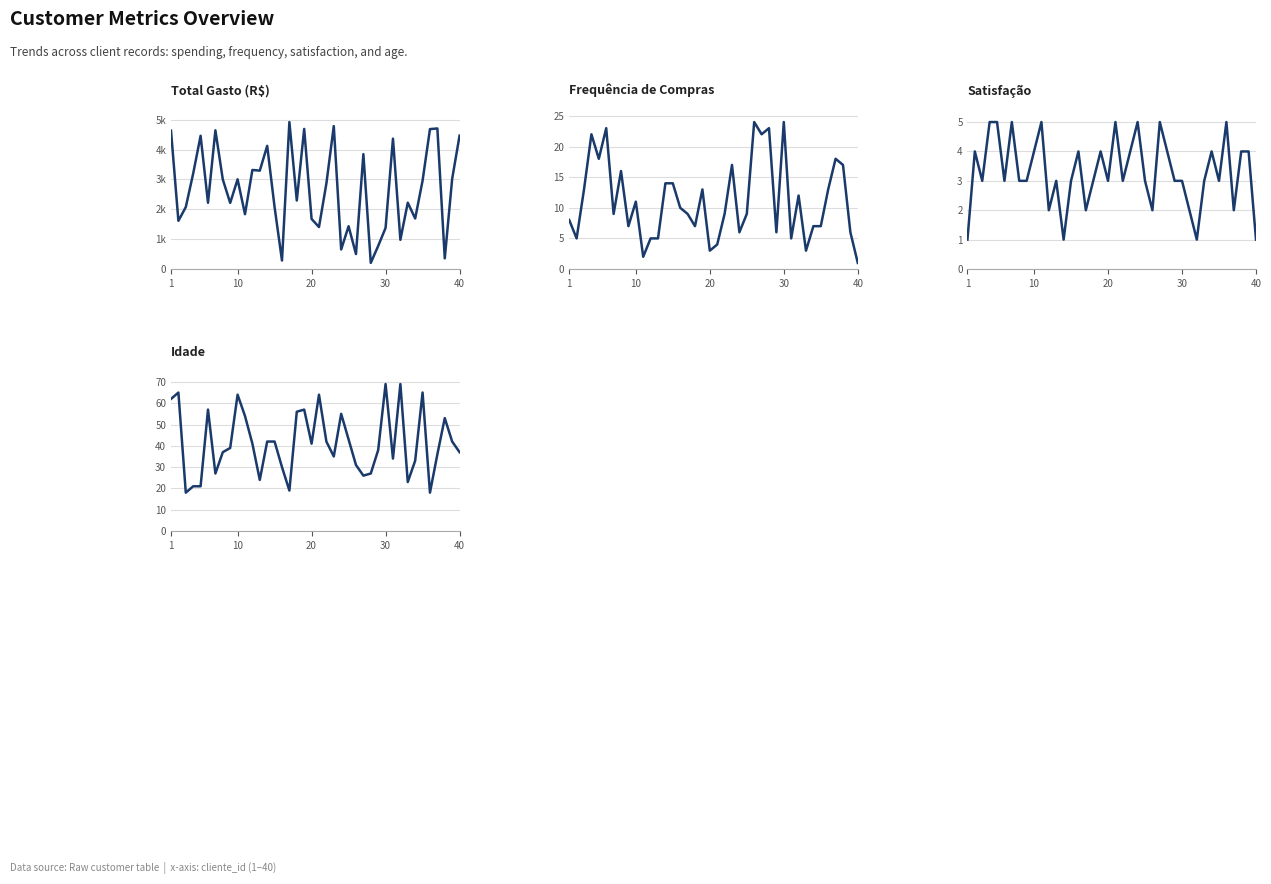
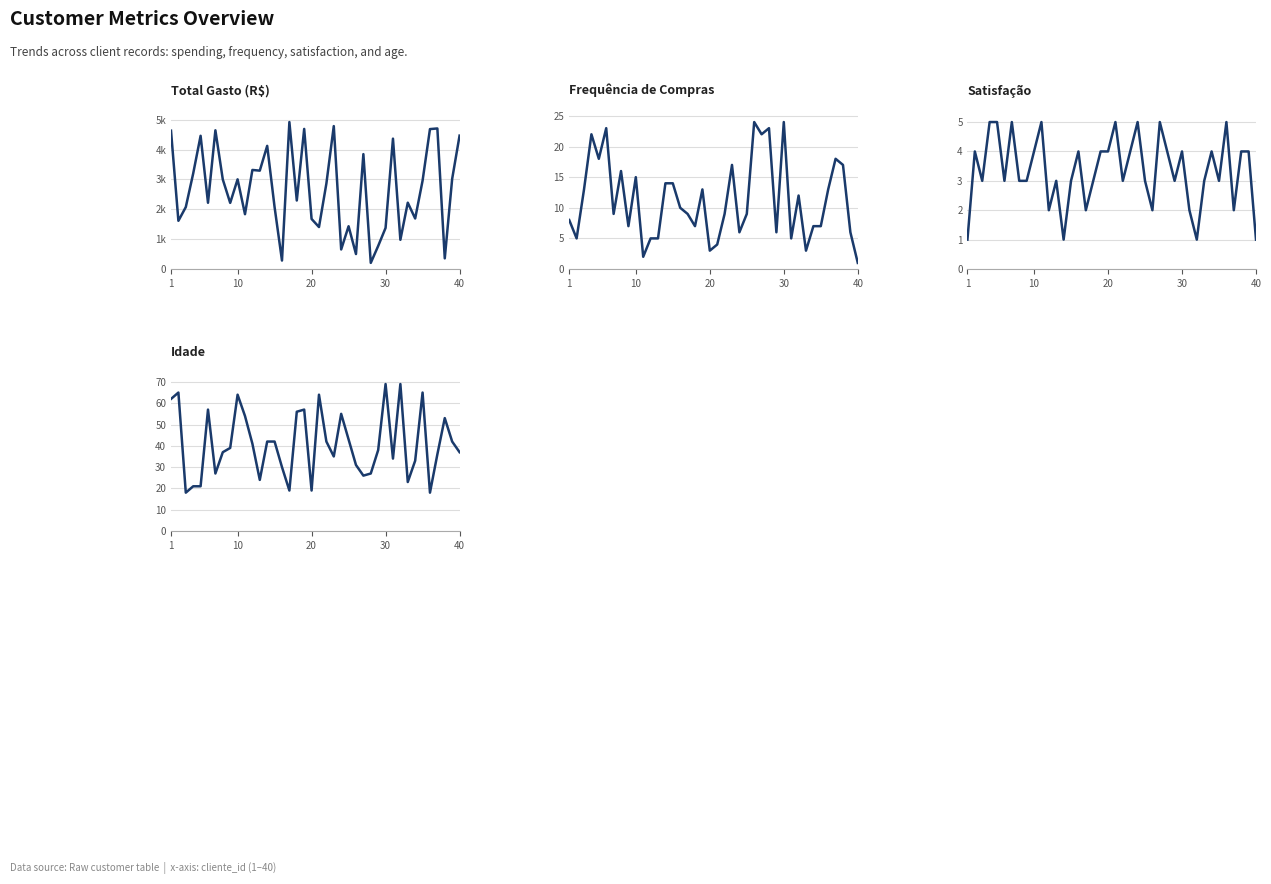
  {
    "Total Gasto (R$)": {
      "1": 4600,
      "10": 3000,
      "20": 1700,
      "30": 1400,
      "40": 4500
    },
    "Frequência de Compras": {
      "1": 8,
-     "10": 11,
+     "10": 15,
      "20": 3,
      "30": 24,
      "40": 1
    },
    "Satisfação": {
      "1": 1,
      "10": 4,
-     "20": 3,
-     "30": 3,
+     "20": 4,
+     "30": 4,
      "40": 1
    },
    "Idade": {
      "1": 62,
      "10": 64,
-     "20": 41,
+     "20": 19,
      "30": 69,
      "40": 37
    }
  }
